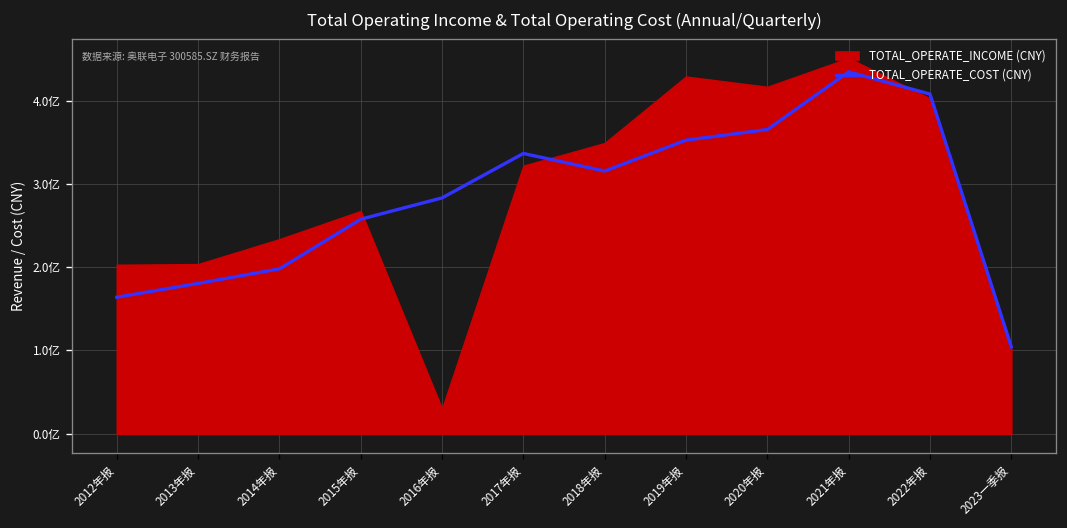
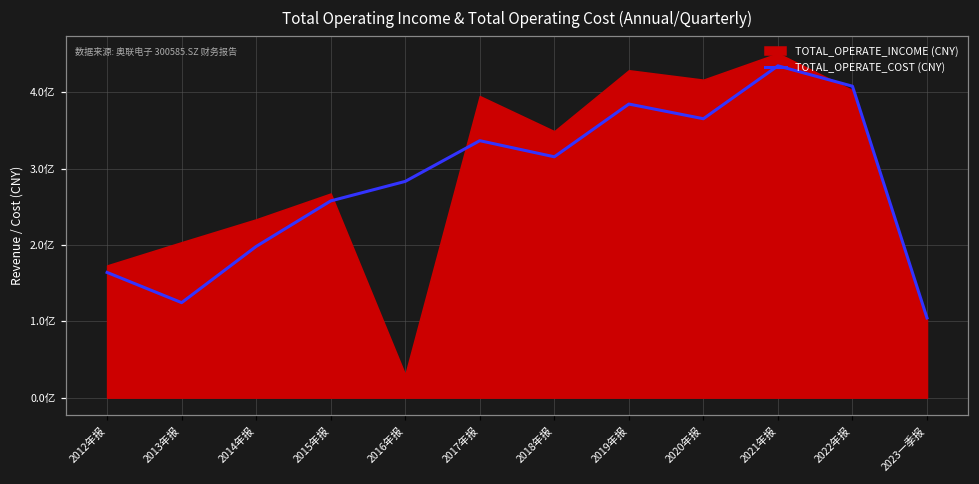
  {
    "TOTAL_OPERATE_INCOME (CNY)": {
-     "2012年报": "2.0亿",
+     "2012年报": "1.7亿",
      "2013年报": "2.0亿",
      "2014年报": "2.3亿",
      "2015年报": "2.7亿",
      "2016年报": "0.3亿",
-     "2017年报": "3.2亿",
+     "2017年报": "3.9亿",
      "2018年报": "3.5亿",
      "2019年报": "4.3亿",
      "2020年报": "4.2亿",
      "2022年报": "4.0亿"
    },
    "TOTAL_OPERATE_COST (CNY)": {
      "2012年报": "1.6亿",
-     "2013年报": "1.8亿",
+     "2013年报": "1.2亿",
      "2014年报": "2.0亿",
      "2015年报": "2.6亿",
      "2016年报": "2.8亿",
      "2017年报": "3.4亿",
      "2018年报": "3.2亿",
-     "2019年报": "3.5亿",
+     "2019年报": "3.8亿",
      "2020年报": "3.7亿",
      "2022年报": "4.1亿"
    }
  }
